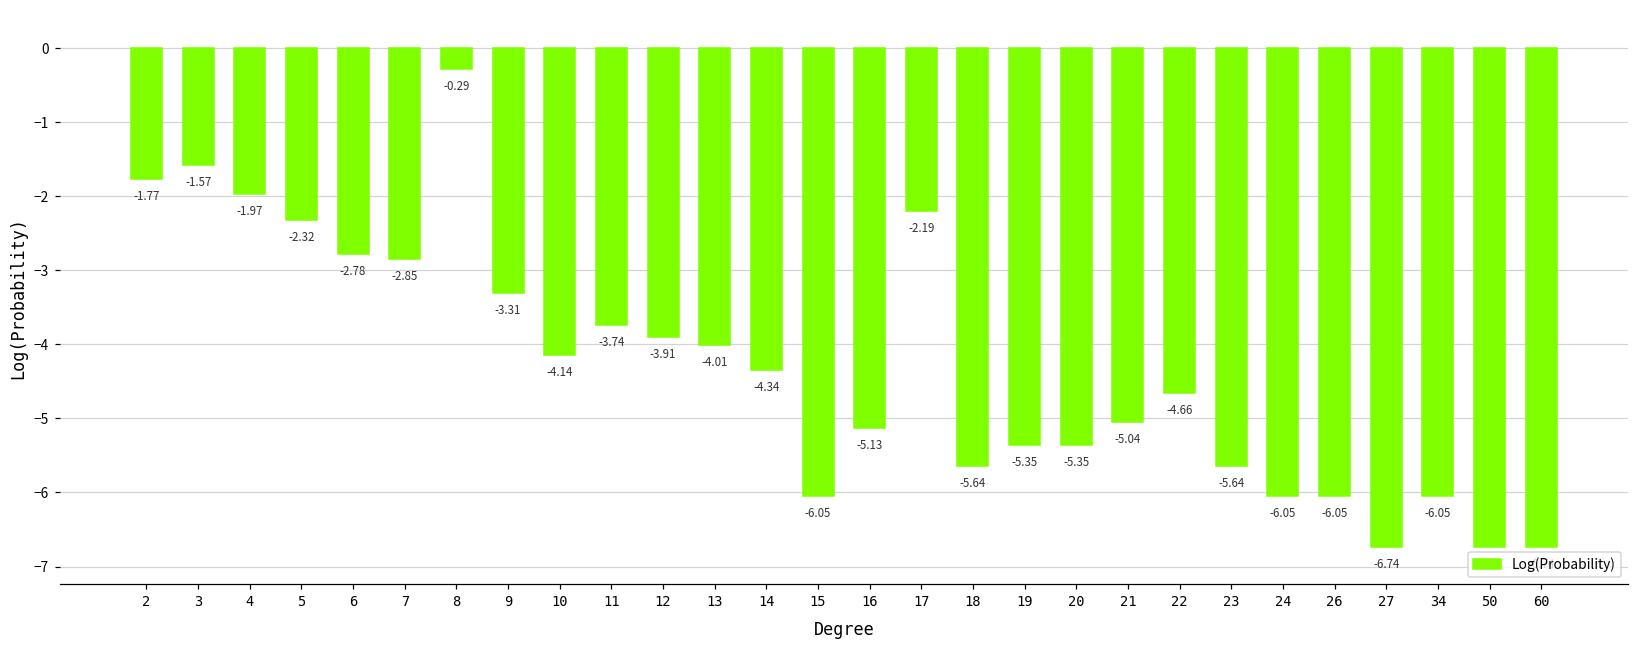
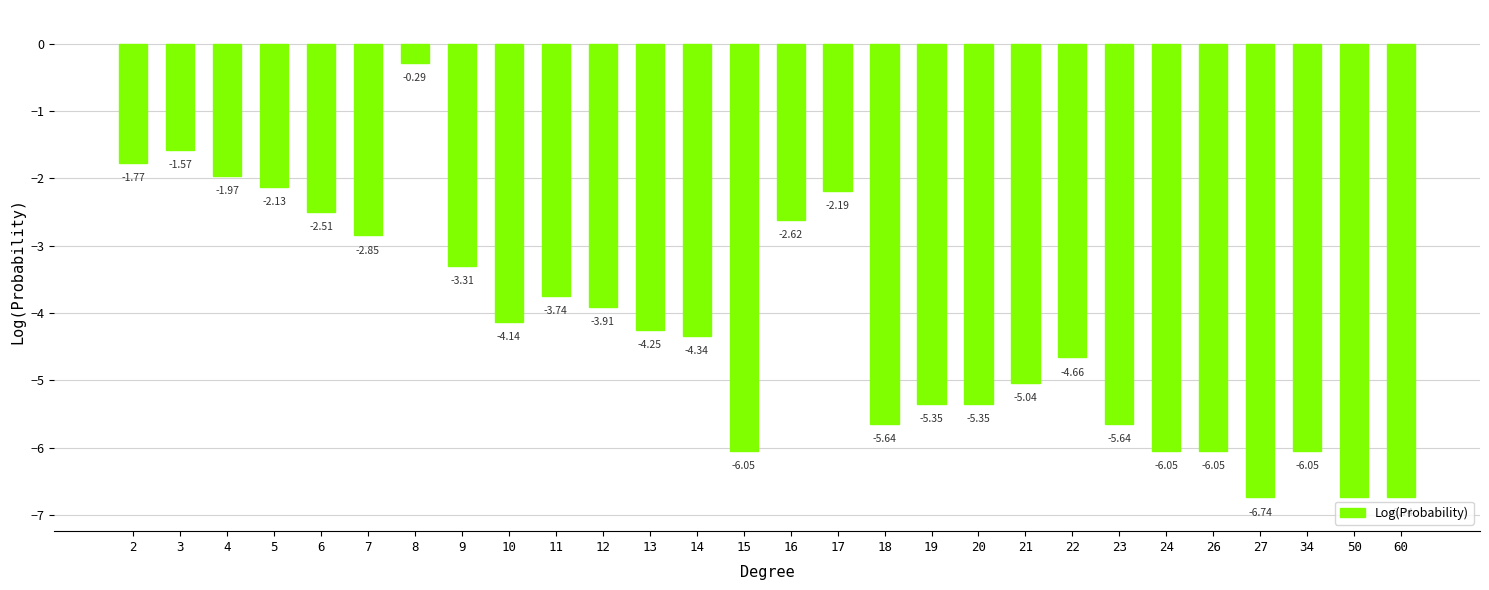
  {
    "2": -1.77,
    "3": -1.57,
    "4": -1.97,
-   "5": -2.32,
-   "6": -2.78,
+   "5": -2.13,
+   "6": -2.51,
    "7": -2.85,
    "8": -0.29,
    "9": -3.31,
    "10": -4.14,
    "11": -3.74,
    "12": -3.91,
-   "13": -4.01,
+   "13": -4.25,
    "14": -4.34,
    "15": -6.05,
-   "16": -5.13,
+   "16": -2.62,
    "17": -2.19,
    "18": -5.64,
    "19": -5.35,
    "20": -5.35,
    "21": -5.04,
    "22": -4.66,
    "23": -5.64,
    "24": -6.05,
    "26": -6.05,
    "27": -6.74,
    "34": -6.05
  }
